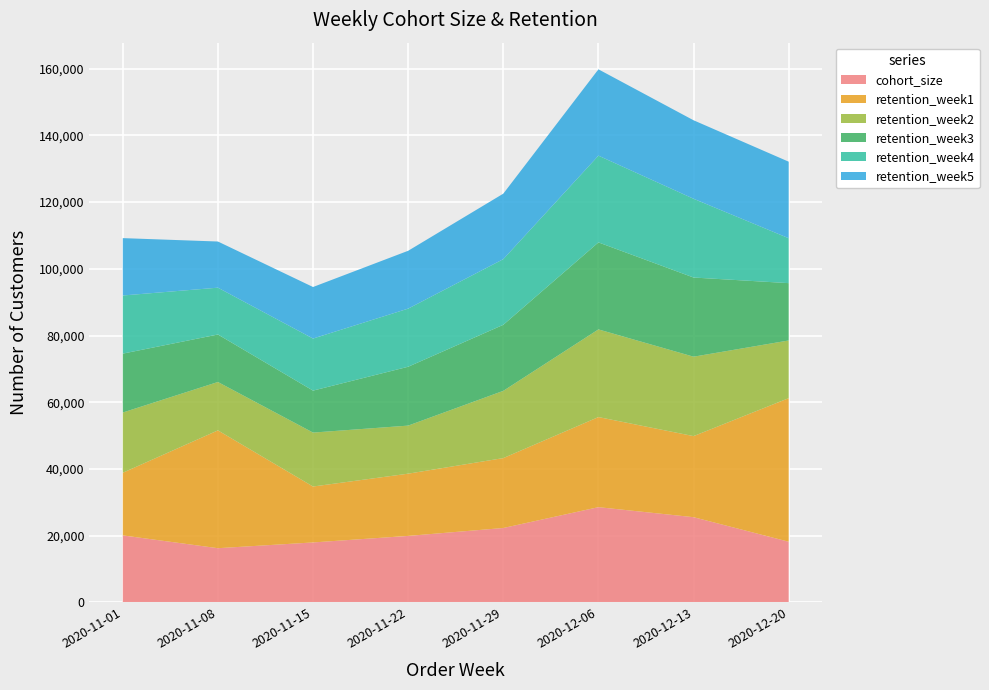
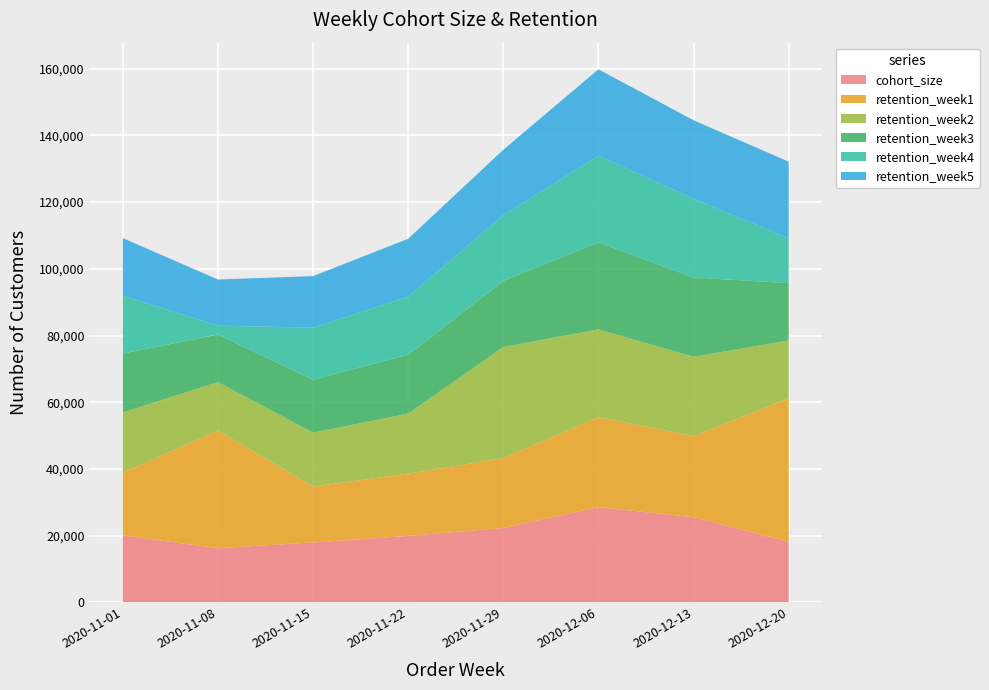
  {
    "cohort_size": {
      "2020-11-01": "20,000",
      "2020-11-08": "16,000",
      "2020-11-15": "18,000",
      "2020-11-22": "20,000",
      "2020-11-29": "22,000",
      "2020-12-06": "29,000",
      "2020-12-13": "26,000",
      "2020-12-20": "18,000"
    },
    "retention_week1": {
      "2020-11-01": "19,000",
      "2020-11-08": "35,000",
      "2020-11-15": "17,000",
      "2020-11-22": "19,000",
      "2020-11-29": "21,000",
      "2020-12-06": "27,000",
      "2020-12-13": "24,000",
      "2020-12-20": "43,000"
    },
    "retention_week2": {
      "2020-11-01": "18,000",
      "2020-11-08": "15,000",
      "2020-11-15": "16,000",
-     "2020-11-22": "14,000",
-     "2020-11-29": "20,000",
+     "2020-11-22": "18,000",
+     "2020-11-29": "33,000",
      "2020-12-06": "26,000",
      "2020-12-13": "24,000",
      "2020-12-20": "17,000"
    },
    "retention_week3": {
      "2020-11-01": "18,000",
      "2020-11-08": "14,000",
-     "2020-11-15": "13,000",
+     "2020-11-15": "16,000",
      "2020-11-22": "18,000",
      "2020-11-29": "20,000",
      "2020-12-06": "26,000",
      "2020-12-13": "24,000",
      "2020-12-20": "17,000"
    },
    "retention_week4": {
      "2020-11-01": "17,000",
-     "2020-11-08": "14,000",
+     "2020-11-08": "3,000",
      "2020-11-15": "16,000",
      "2020-11-22": "17,000",
      "2020-11-29": "20,000",
      "2020-12-06": "26,000",
      "2020-12-13": "24,000",
      "2020-12-20": "13,000"
    },
    "retention_week5": {
      "2020-11-01": "17,000",
      "2020-11-08": "14,000",
      "2020-11-15": "15,000",
      "2020-11-22": "17,000",
      "2020-11-29": "20,000",
      "2020-12-06": "26,000",
      "2020-12-13": "24,000",
      "2020-12-20": "23,000"
    }
  }
